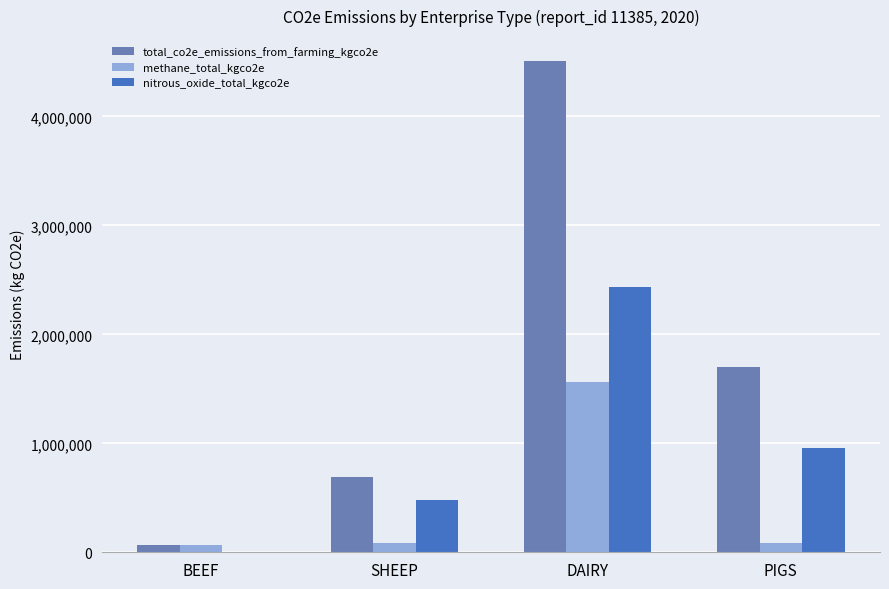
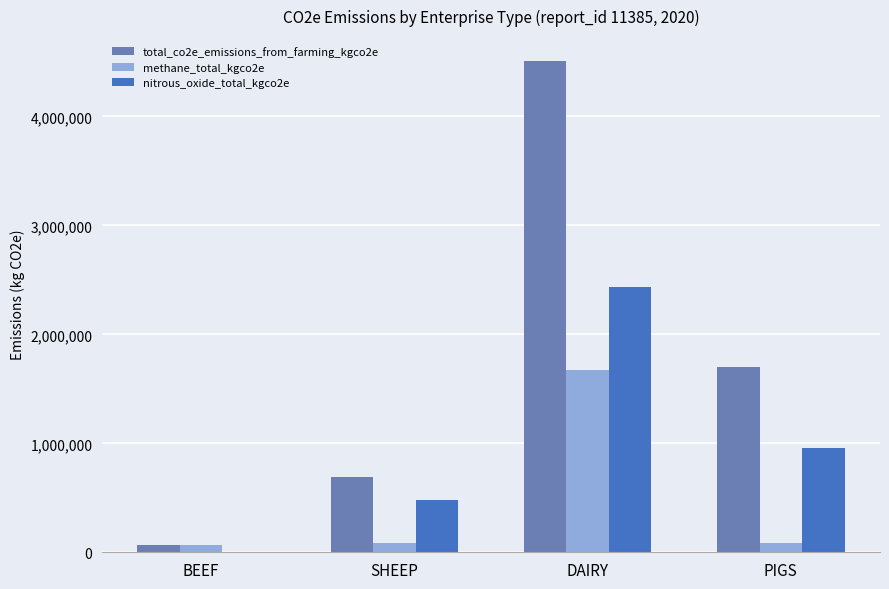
  {
    "methane_total_kgco2e": {
      "BEEF": "70,000",
      "SHEEP": "90,000",
-     "DAIRY": "1,560,000",
+     "DAIRY": "1,670,000",
      "PIGS": "90,000"
    }
  }
